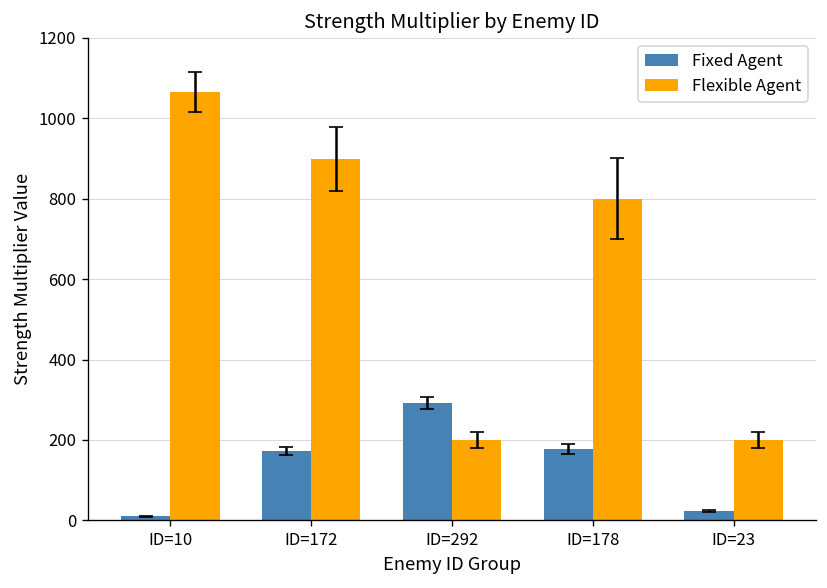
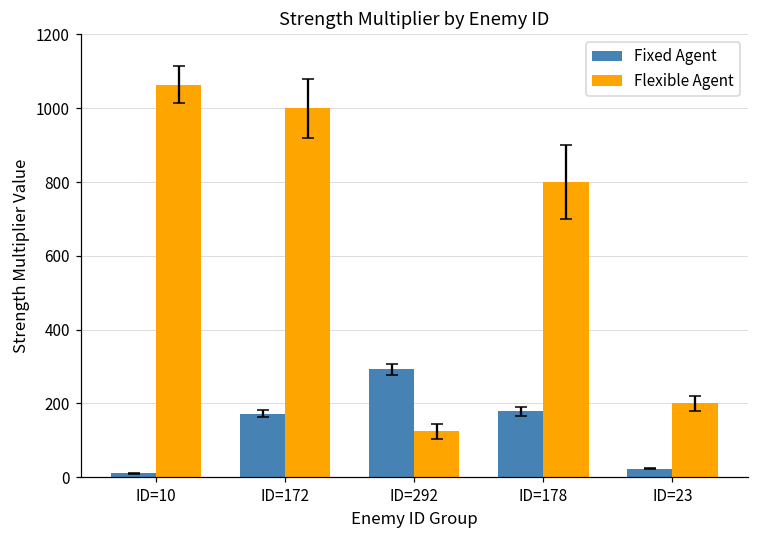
  {
    "Flexible Agent": {
      "ID=10": 1060,
-     "ID=172": 900,
-     "ID=292": 200,
+     "ID=172": 1000,
+     "ID=292": 120,
      "ID=178": 800,
      "ID=23": 200
    }
  }
